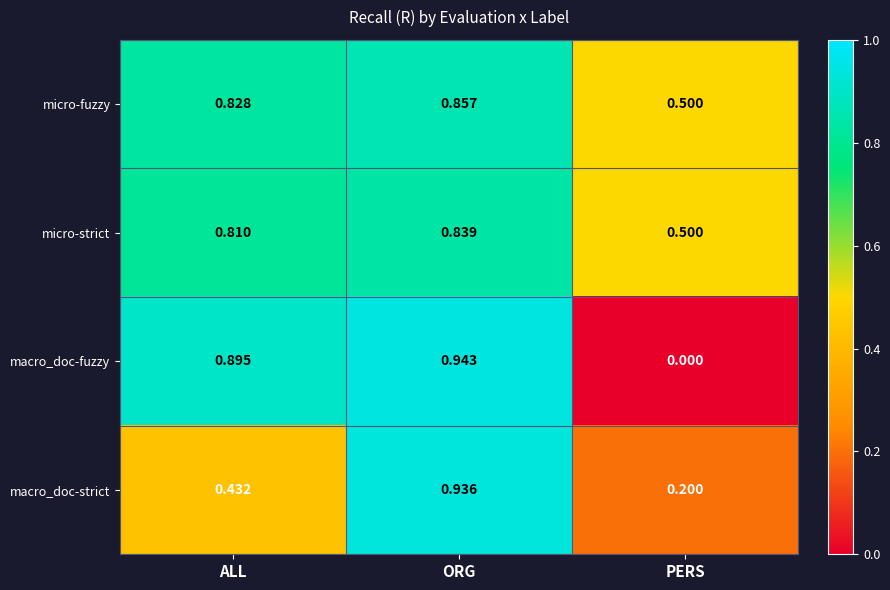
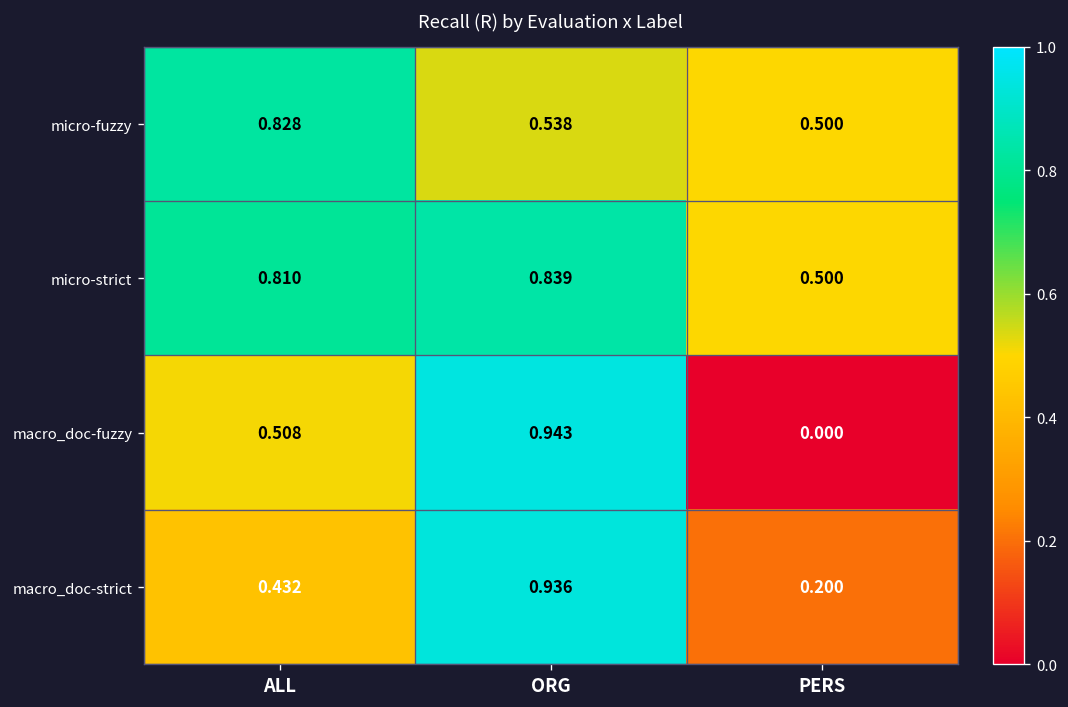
  {
    "micro-fuzzy": {
      "ALL": 0.828,
-     "ORG": 0.857,
+     "ORG": 0.538,
      "PERS": 0.500
    },
    "micro-strict": {
      "ALL": 0.810,
      "ORG": 0.839,
      "PERS": 0.500
    },
    "macro_doc-fuzzy": {
-     "ALL": 0.895,
+     "ALL": 0.508,
      "ORG": 0.943,
      "PERS": 0.000
    },
    "macro_doc-strict": {
      "ALL": 0.432,
      "ORG": 0.936,
      "PERS": 0.200
    }
  }
